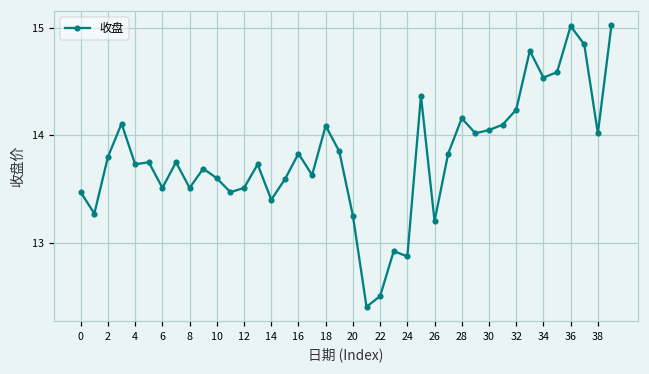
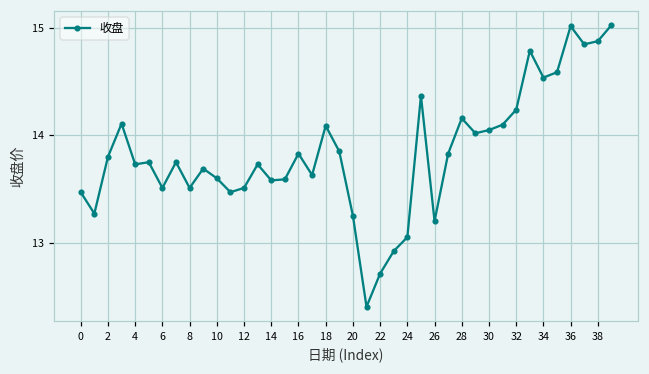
  {
    "0": 13.5,
    "2": 13.8,
    "4": 13.7,
    "6": 13.5,
    "8": 13.5,
    "10": 13.6,
    "12": 13.5,
-   "14": 13.4,
+   "14": 13.6,
    "16": 13.8,
    "18": 14.1,
    "20": 13.3,
-   "22": 12.5,
-   "24": 12.9,
+   "22": 12.7,
+   "24": 13.1,
    "26": 13.2,
    "28": 14.2,
    "30": 14.1,
    "32": 14.2,
    "34": 14.5,
    "36": 15.0,
-   "38": 14.0
+   "38": 14.9
  }
